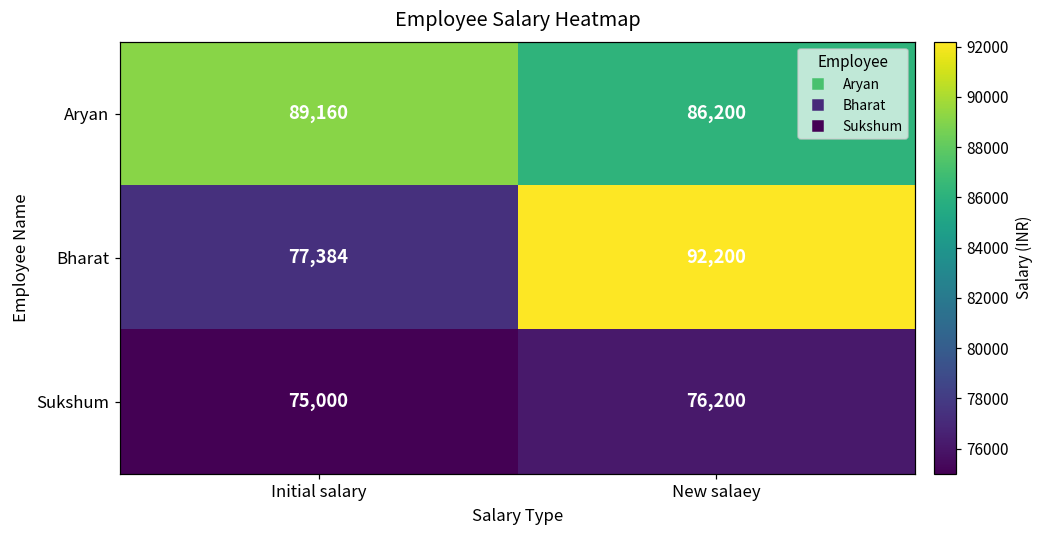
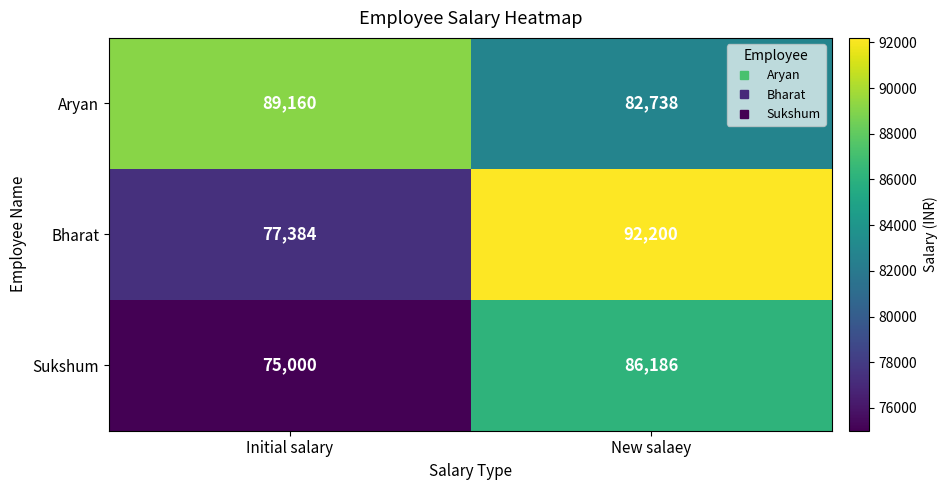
  {
    "Aryan": {
      "Initial salary": "89,160",
-     "New salaey": "86,200"
+     "New salaey": "82,738"
    },
    "Bharat": {
      "Initial salary": "77,384",
      "New salaey": "92,200"
    },
    "Sukshum": {
      "Initial salary": "75,000",
-     "New salaey": "76,200"
+     "New salaey": "86,186"
    }
  }
